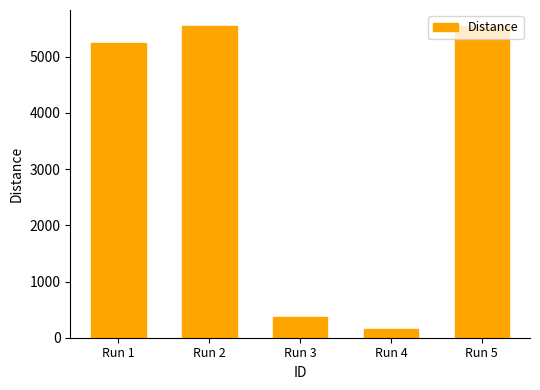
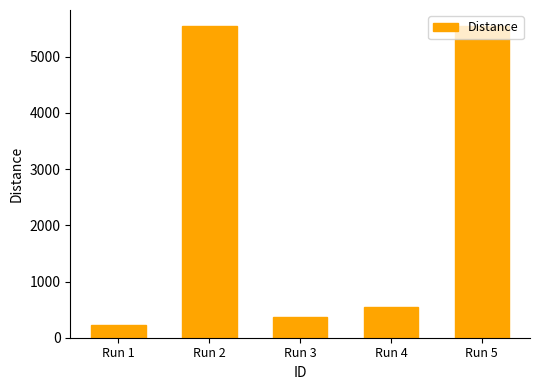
  {
-   "Run 1": 5200,
+   "Run 1": 200,
    "Run 2": 5600,
    "Run 3": 400,
-   "Run 4": 200
+   "Run 4": 600
  }
